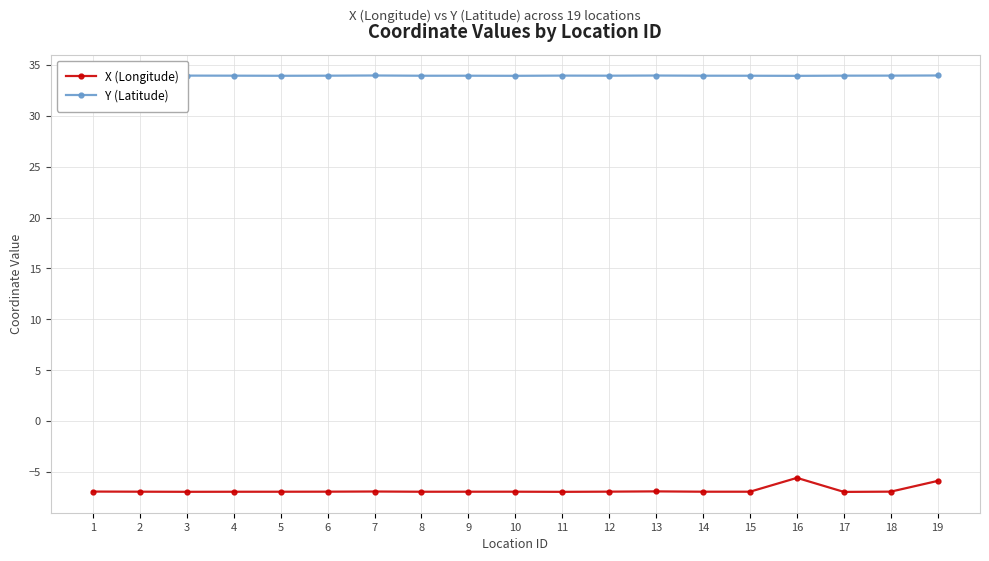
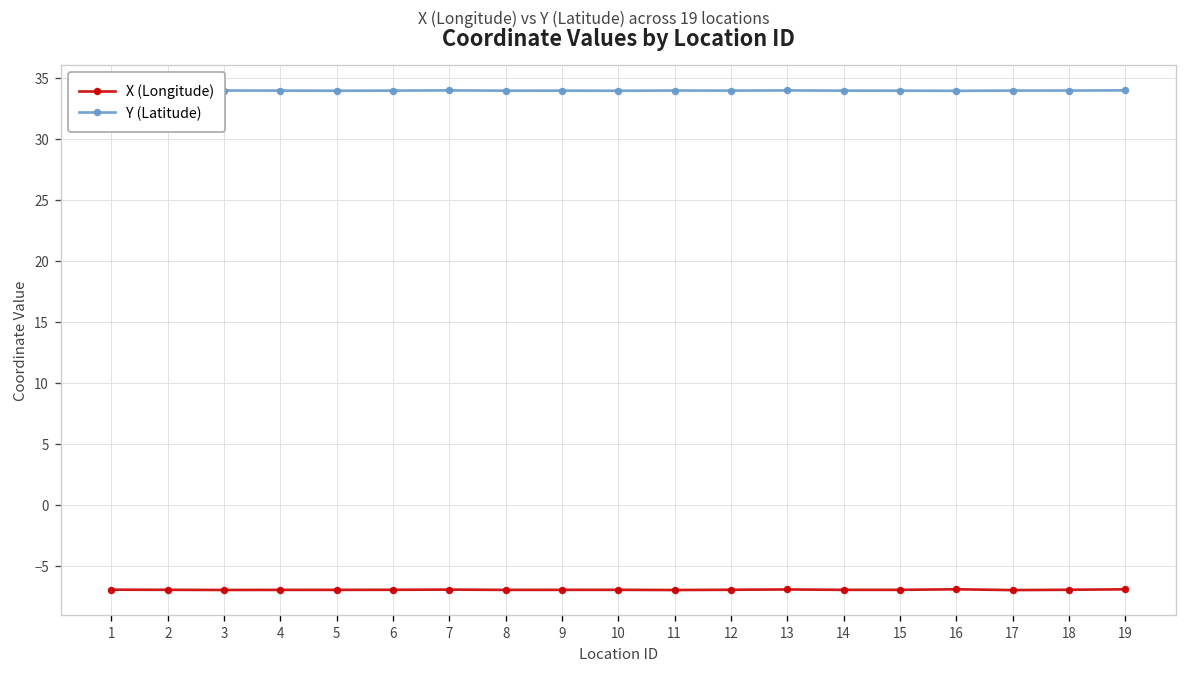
  {
    "X (Longitude)": {
      "1": -6.9,
      "2": -6.9,
      "3": -6.9,
      "4": -6.9,
      "5": -6.9,
      "6": -6.9,
      "7": -6.9,
      "8": -6.9,
      "9": -6.9,
      "10": -6.9,
      "11": -6.9,
      "12": -6.9,
      "13": -6.9,
      "14": -6.9,
      "15": -6.9,
-     "16": -5.6,
+     "16": -6.9,
      "17": -7.0,
      "18": -6.9,
-     "19": -5.9
+     "19": -6.9
    },
    "Y (Latitude)": {
      "4": 33.9,
      "5": 33.9,
      "6": 33.9,
      "7": 33.9,
      "8": 33.9,
      "9": 33.9,
      "10": 33.9,
      "11": 33.9,
      "12": 33.9,
      "13": 33.9,
      "14": 33.9,
      "15": 33.9,
      "16": 33.9,
      "17": 33.9,
      "18": 33.9,
      "19": 33.9
    }
  }
